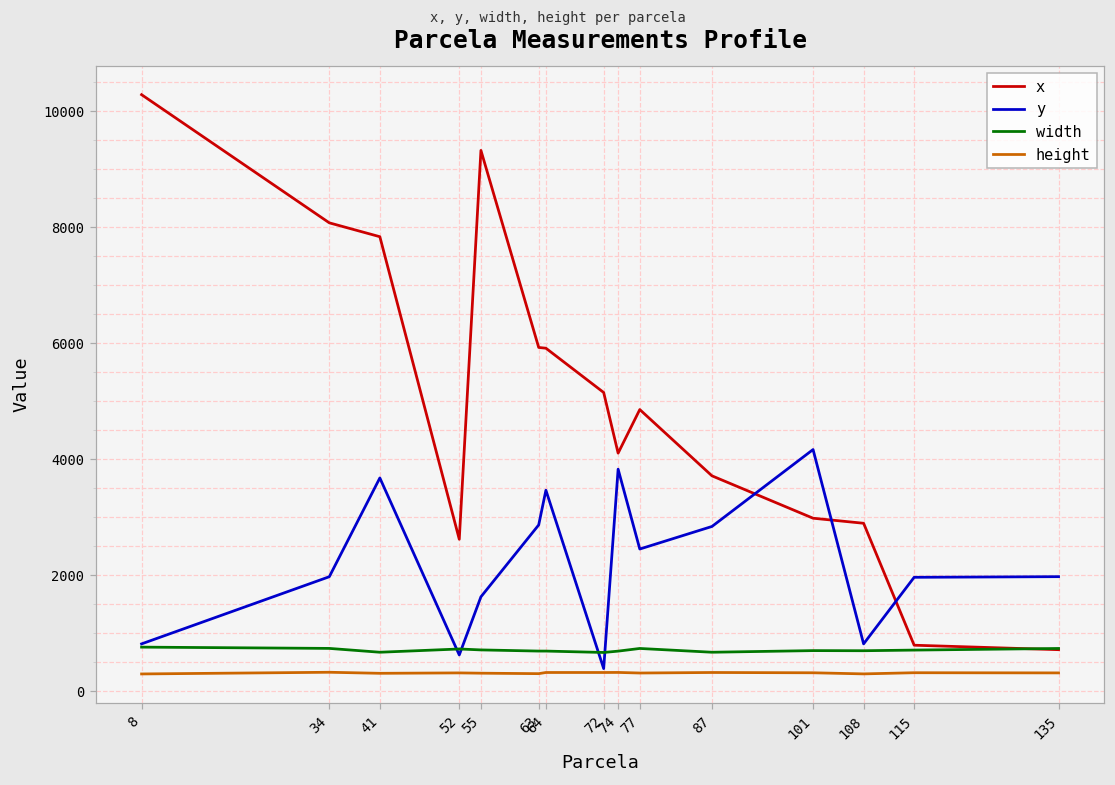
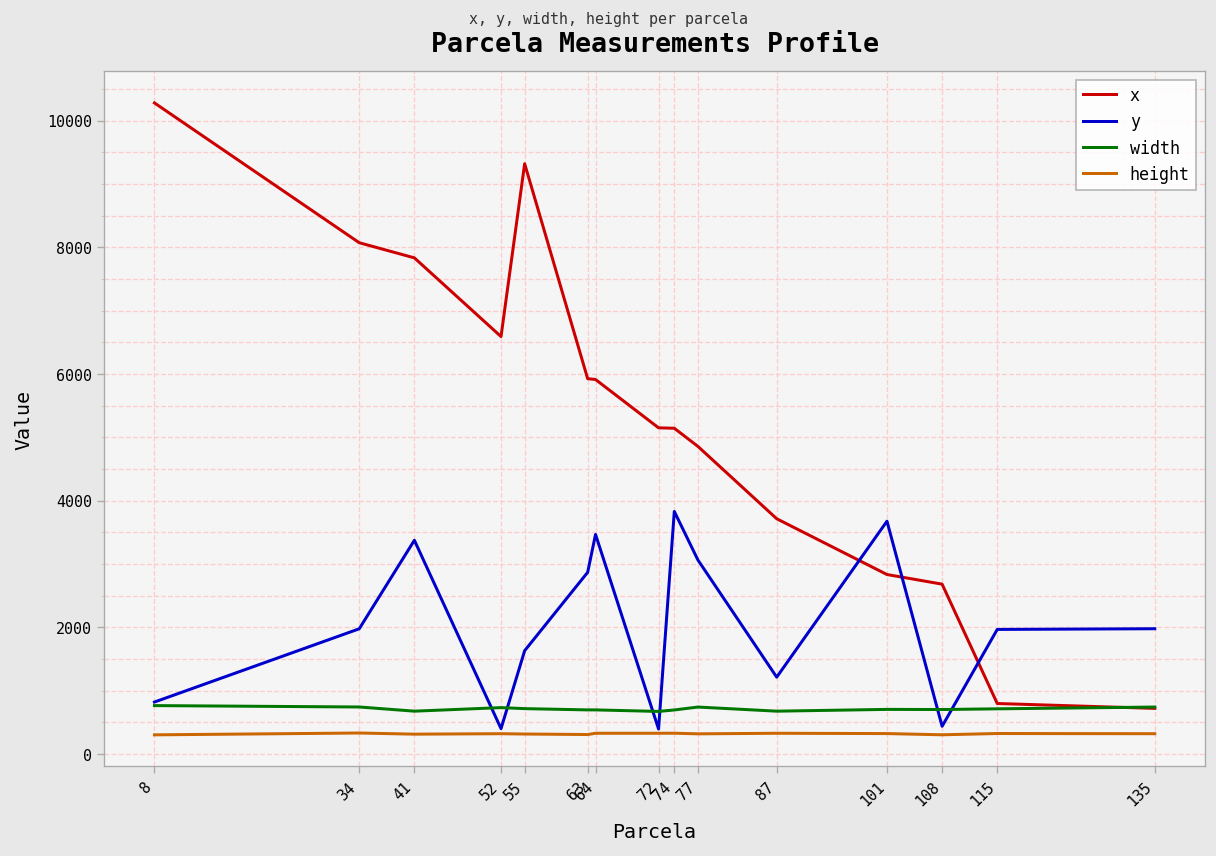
  {
    "x": {
      "8": 10300,
      "34": 8100,
      "41": 7800,
-     "52": 2600,
+     "52": 6600,
      "55": 9300,
      "63": 5900,
      "64": 5900,
      "72": 5200,
-     "74": 4100,
+     "74": 5100,
      "77": 4900,
      "87": 3700,
-     "101": 3000,
-     "108": 2900,
+     "101": 2800,
+     "108": 2700,
      "115": 800
    },
    "y": {
      "8": 800,
      "34": 2000,
-     "41": 3700,
-     "52": 600,
+     "41": 3400,
+     "52": 400,
      "55": 1600,
      "63": 2900,
      "64": 3500,
      "72": 400,
      "74": 3800,
-     "77": 2500,
-     "87": 2800,
-     "101": 4200,
-     "108": 800,
+     "77": 3100,
+     "87": 1200,
+     "101": 3700,
+     "108": 400,
      "115": 2000,
      "135": 2000
    },
    "width": {
      "8": 800,
      "34": 700,
      "41": 700,
      "52": 700,
      "55": 700,
      "63": 700,
      "64": 700,
      "72": 700,
      "74": 700,
      "77": 700,
      "87": 700,
      "101": 700,
      "108": 700,
      "115": 700
    },
    "height": {
      "8": 300,
      "34": 300,
      "41": 300,
      "52": 300,
      "55": 300,
      "63": 300,
      "64": 300,
      "72": 300,
      "74": 300,
      "77": 300,
      "87": 300,
      "101": 300,
      "108": 300,
      "115": 300,
      "135": 300
    }
  }
